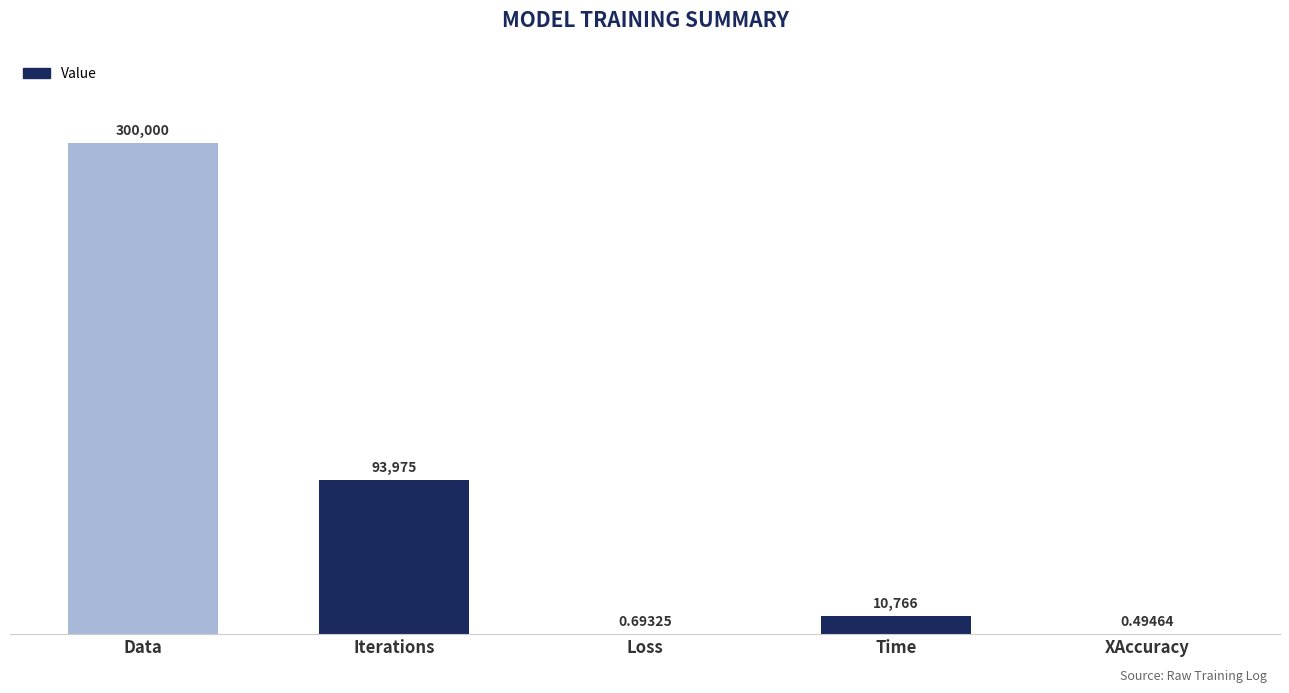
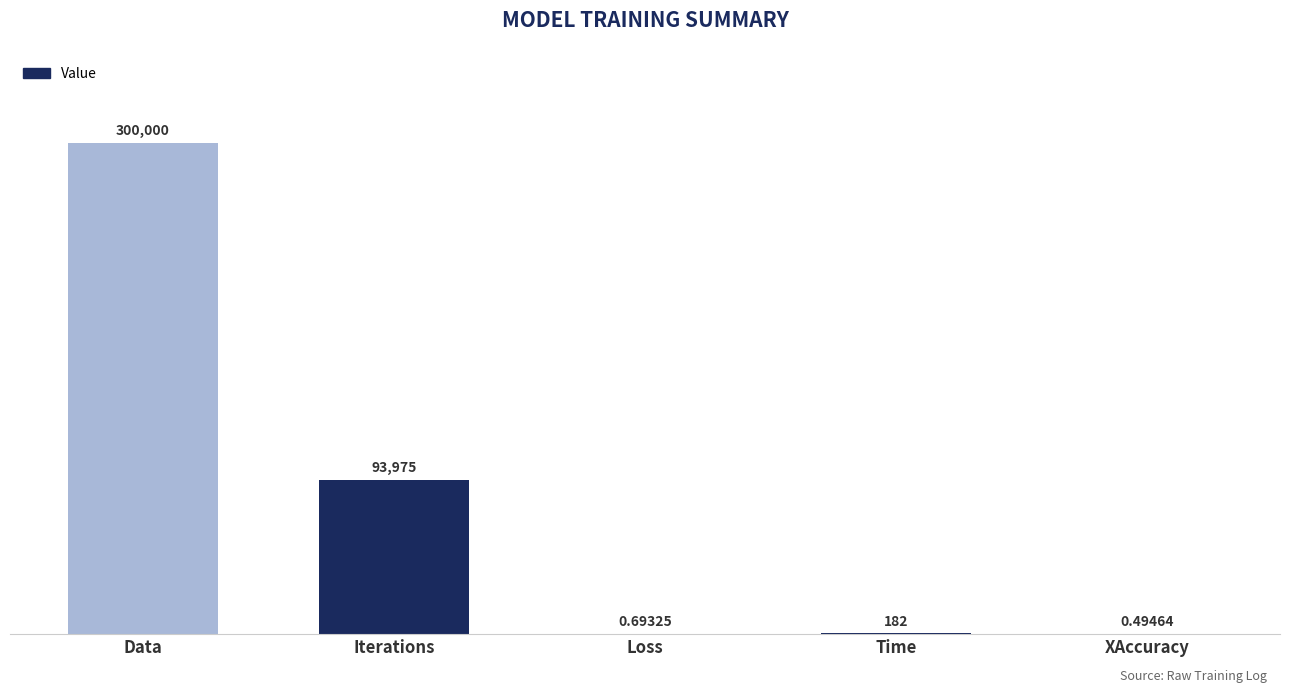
  {
    "Data": "300,000",
    "Iterations": "93,975",
    "Loss": "0.69325",
-   "Time": "10,766",
+   "Time": "182",
    "XAccuracy": "0.49464"
  }
